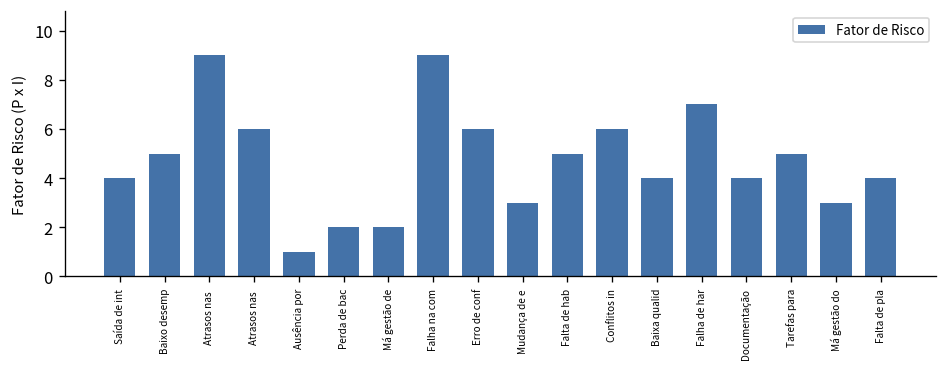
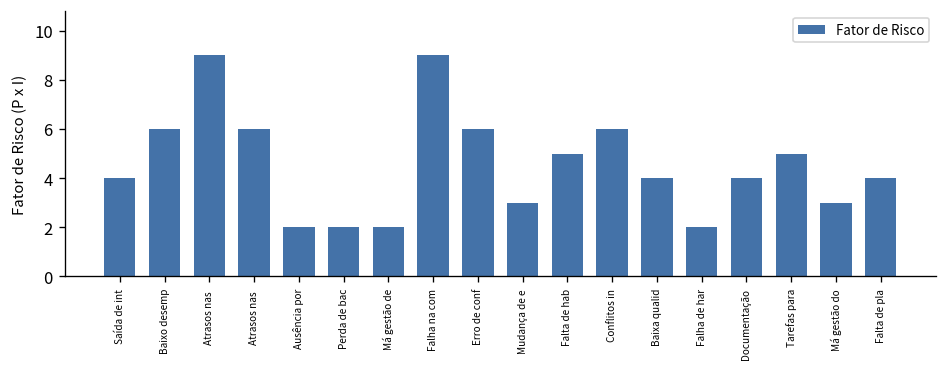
  {
    "Saída de int": 4,
-   "Baixo desemp": 5,
-   "Ausência por": 1,
+   "Baixo desemp": 6,
+   "Ausência por": 2,
    "Perda de bac": 2,
    "Má gestão de": 2,
    "Falha na com": 9,
    "Erro de conf": 6,
    "Mudança de e": 3,
    "Falta de hab": 5,
    "Conflitos in": 6,
    "Baixa qualid": 4,
-   "Falha de har": 7,
+   "Falha de har": 2,
    "Documentação": 4,
    "Tarefas para": 5,
    "Má gestão do": 3,
    "Falta de pla": 4
  }
